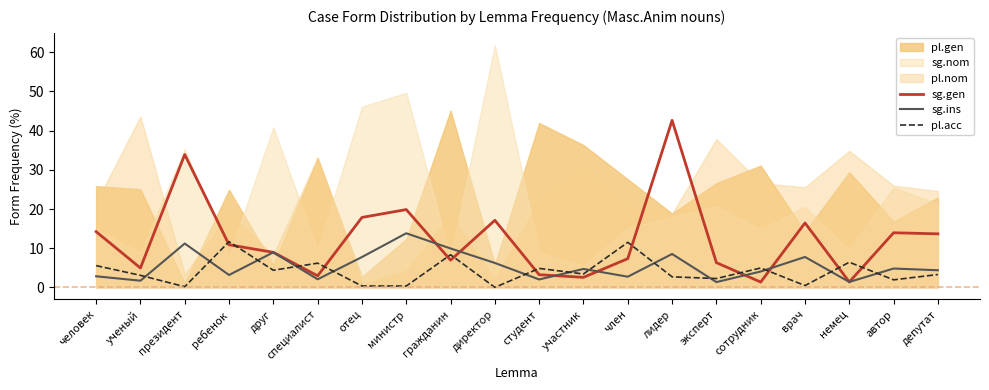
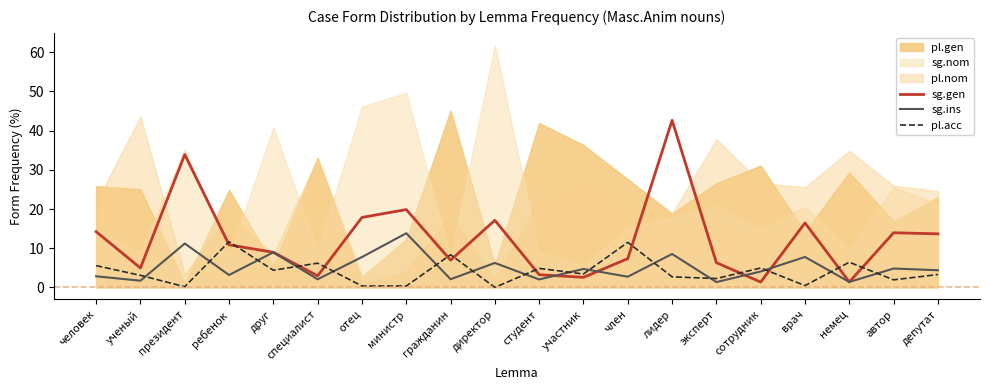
  {
    "sg.gen": {
      "ученый": 5,
      "президент": 34,
      "ребенок": 11,
      "специалист": 3,
      "отец": 18,
      "министр": 20,
      "гражданин": 7,
      "директор": 17,
      "студент": 3,
      "участник": 3,
      "член": 7,
      "лидер": 43,
      "эксперт": 6,
      "сотрудник": 1,
      "врач": 16,
      "автор": 14,
      "депутат": 14
    },
    "sg.ins": {
      "человек": 3,
      "ученый": 2,
      "президент": 11,
      "ребенок": 3,
      "специалист": 2,
      "отец": 8,
      "министр": 14,
-     "гражданин": 10,
+     "гражданин": 2,
      "студент": 2,
      "участник": 5,
      "член": 3,
      "лидер": 9,
      "эксперт": 1,
      "сотрудник": 4,
      "врач": 8,
      "автор": 5,
      "депутат": 4
    },
    "pl.acc": {
      "человек": 6,
      "ученый": 3,
      "президент": 0,
      "ребенок": 12,
      "друг": 4,
      "специалист": 6,
      "министр": 0,
      "гражданин": 8,
      "директор": 0,
      "студент": 5,
      "участник": 3,
      "член": 11,
      "лидер": 3,
      "эксперт": 2,
      "сотрудник": 5,
      "врач": 0,
      "немец": 6,
      "автор": 2,
      "депутат": 3
    }
  }
